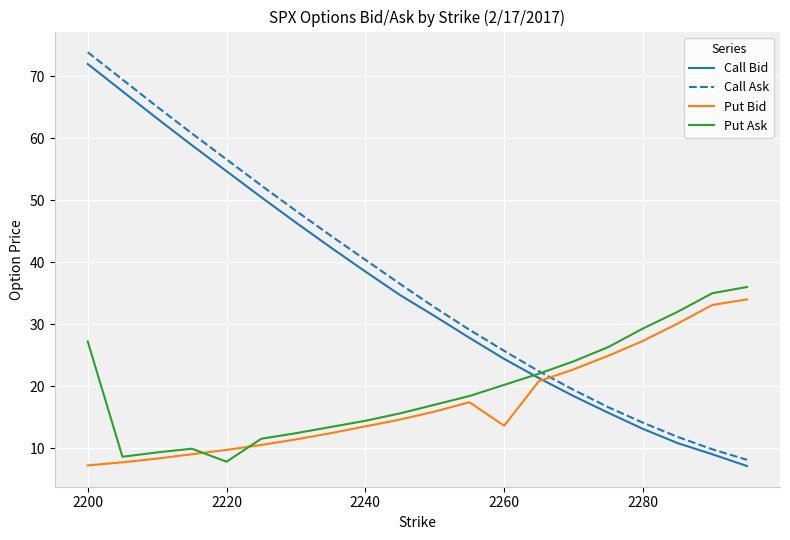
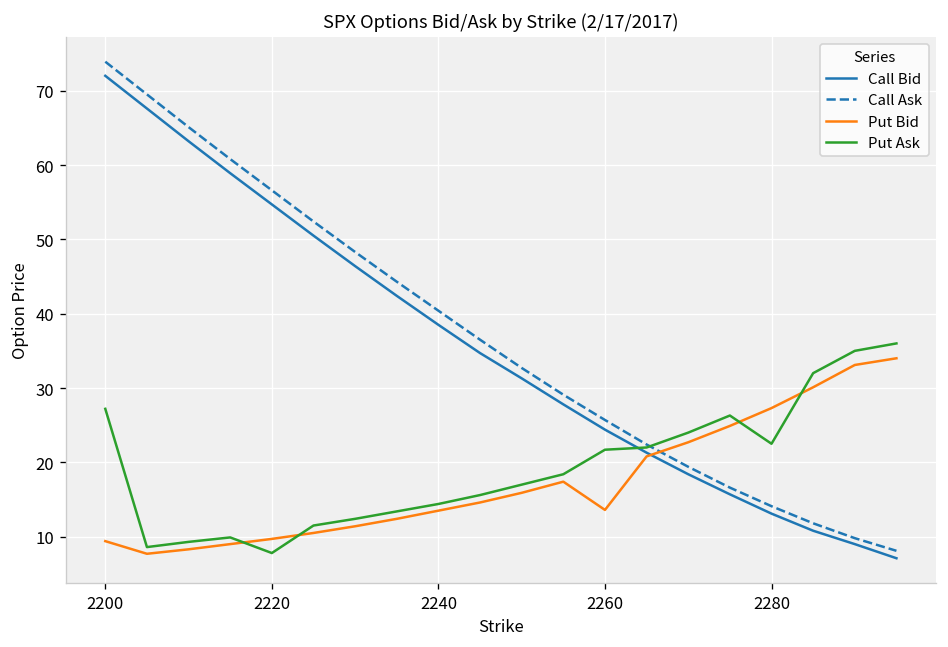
  {
    "Put Bid": {
-     "2200": 7,
+     "2200": 9,
      "2220": 10,
      "2240": 14,
      "2260": 14,
      "2280": 27
    },
    "Put Ask": {
      "2200": 27,
      "2220": 8,
      "2240": 14,
-     "2260": 20,
-     "2280": 29
+     "2260": 22,
+     "2280": 23
    }
  }
